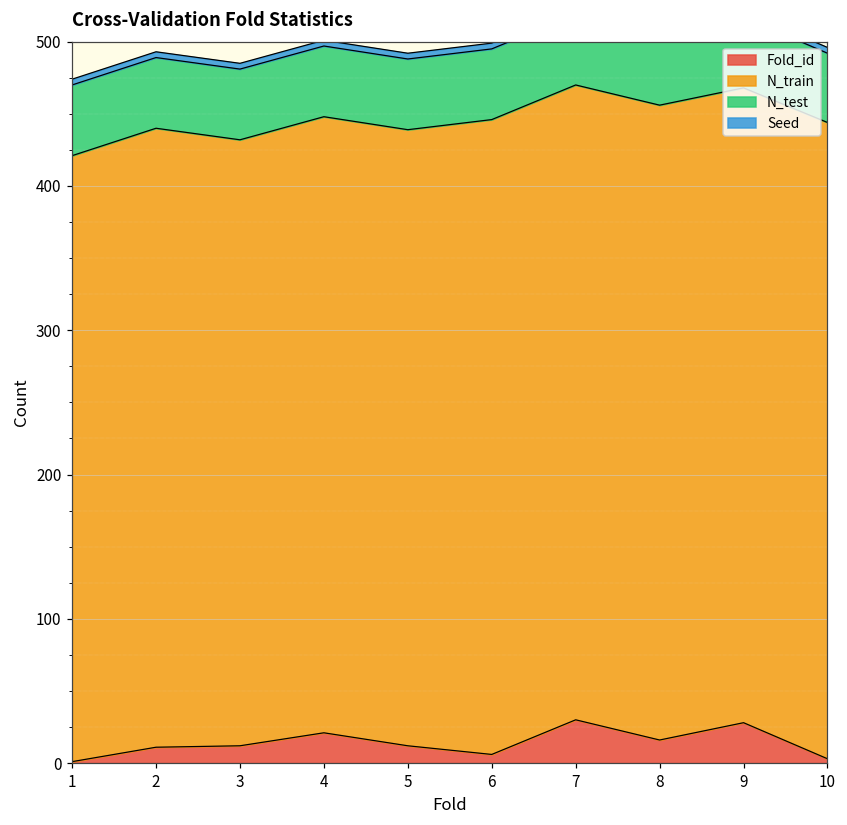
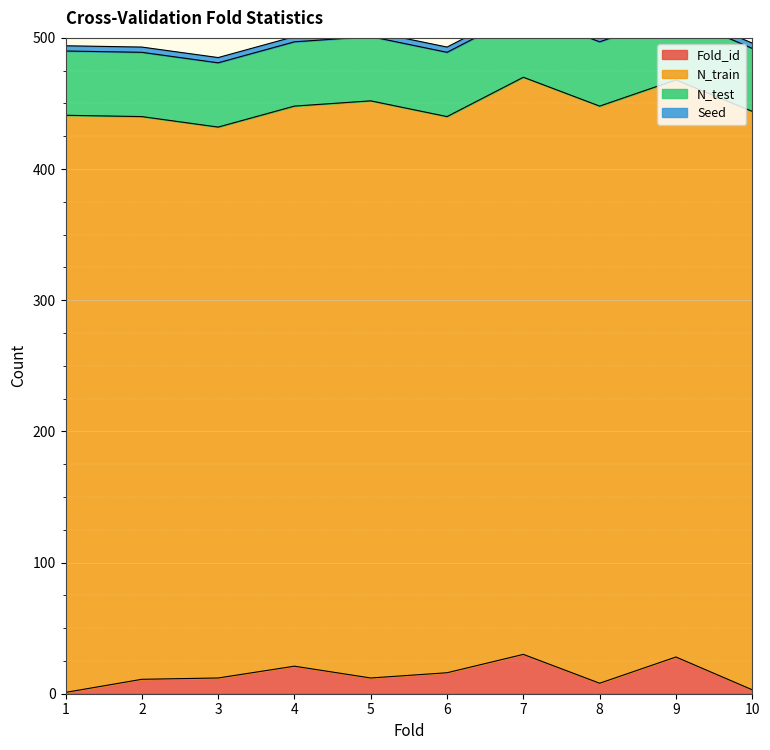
  {
    "Fold_id": {
      "1": 1,
      "2": 11,
      "3": 12,
      "4": 21,
      "5": 12,
-     "6": 6,
+     "6": 16,
      "7": 30,
-     "8": 16,
+     "8": 8,
      "9": 28,
      "10": 3
    },
    "N_train": {
-     "1": 420,
+     "1": 440,
      "2": 429,
      "3": 420,
      "4": 427,
-     "5": 427,
-     "6": 440,
+     "5": 440,
+     "6": 424,
      "7": 440,
      "8": 440,
      "10": 441
    },
    "N_test": {
      "1": 49,
      "2": 49,
      "3": 49,
      "4": 49,
      "5": 49,
      "6": 49,
      "10": 48
    },
    "Seed": {
      "1": 4,
      "2": 4,
      "3": 4,
      "4": 4,
      "6": 4,
      "10": 4
    }
  }
